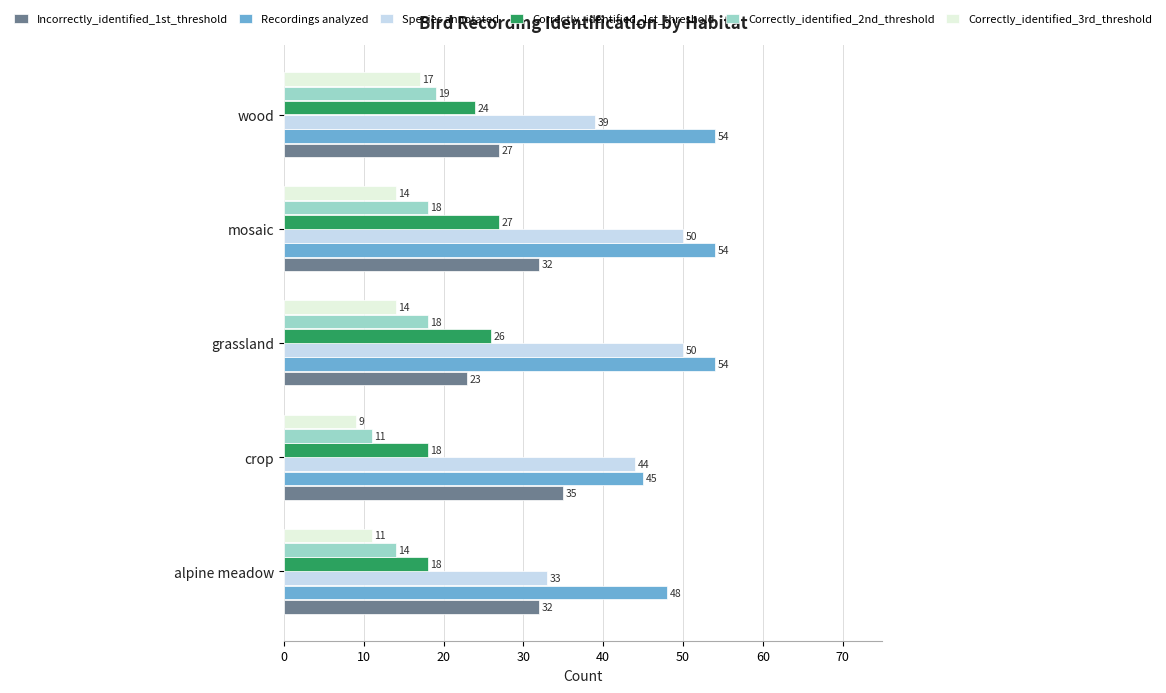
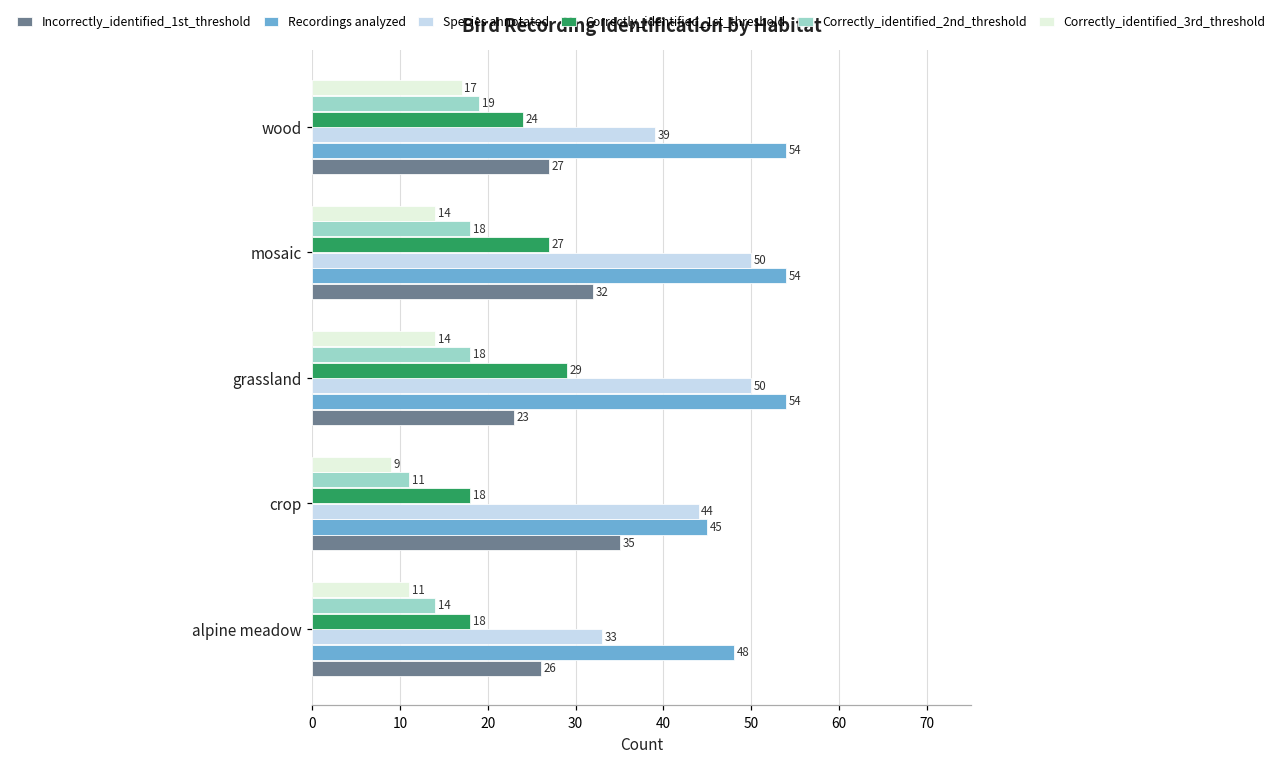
  {
    "Incorrectly_identified_1st_threshold": {
      "wood": 27,
      "mosaic": 32,
      "grassland": 23,
      "crop": 35,
-     "alpine meadow": 32
+     "alpine meadow": 26
    },
    "Recordings analyzed": {
      "wood": 54,
      "mosaic": 54,
      "grassland": 54,
      "crop": 45,
      "alpine meadow": 48
    },
    "Correctly_identified_1st_threshold": {
      "wood": 24,
      "mosaic": 27,
-     "grassland": 26,
+     "grassland": 29,
      "crop": 18,
      "alpine meadow": 18
    }
  }
